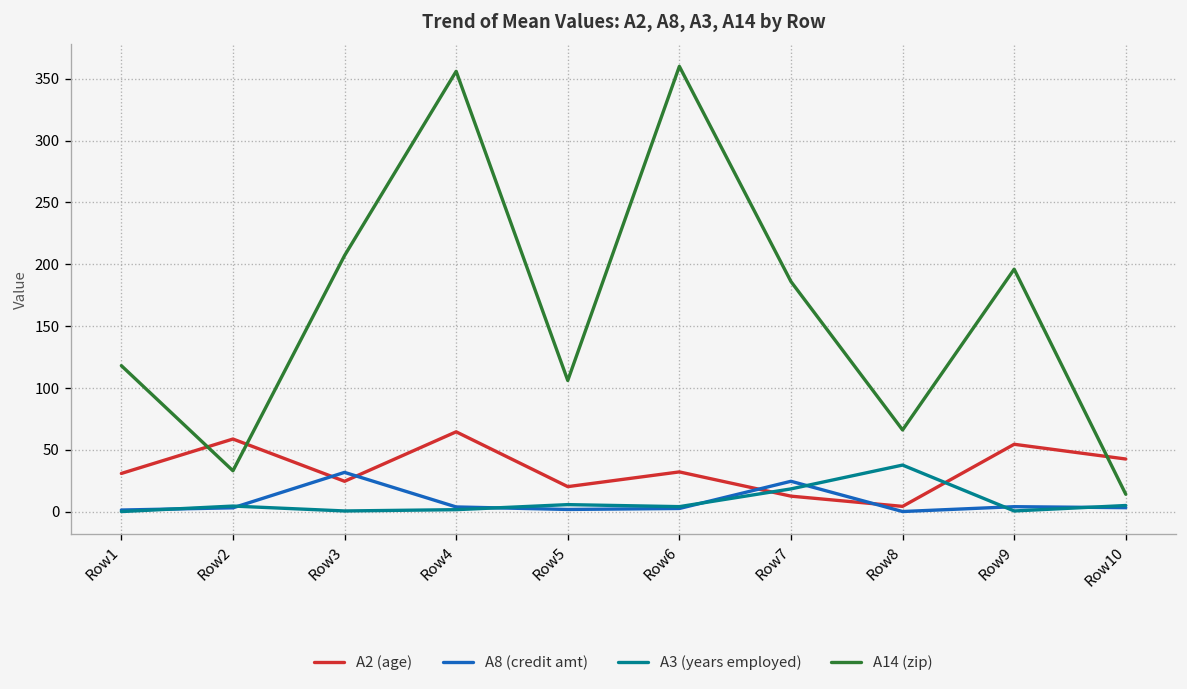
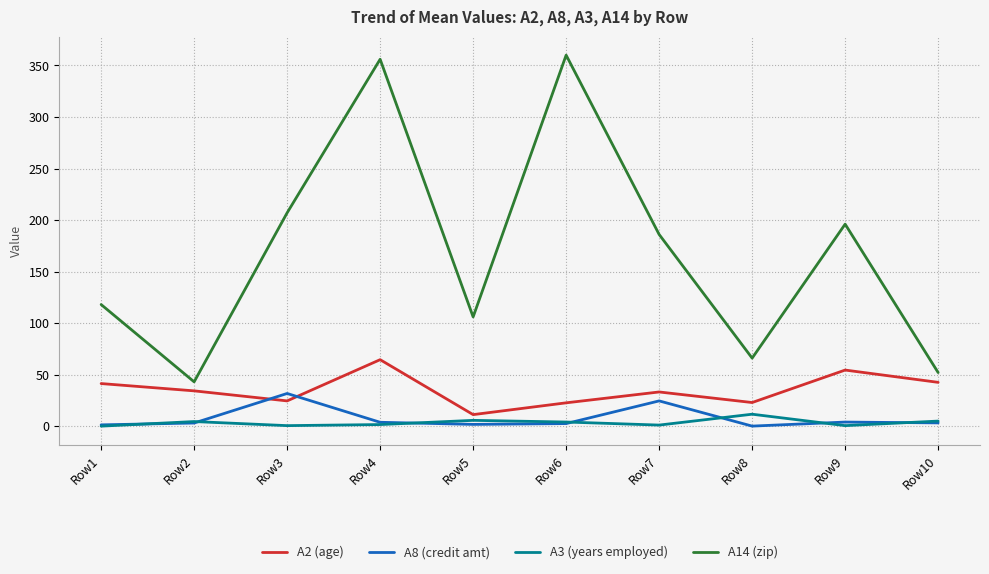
  {
    "A2 (age)": {
-     "Row1": 31,
-     "Row2": 59,
+     "Row1": 41,
+     "Row2": 34,
      "Row3": 25,
      "Row4": 65,
-     "Row5": 20,
-     "Row6": 32,
-     "Row7": 12,
-     "Row8": 4,
+     "Row5": 11,
+     "Row6": 23,
+     "Row7": 33,
+     "Row8": 23,
      "Row9": 54,
      "Row10": 43
    },
    "A8 (credit amt)": {
      "Row3": 32,
      "Row5": 2,
      "Row7": 25,
      "Row8": 0,
      "Row9": 4
    },
    "A3 (years employed)": {
      "Row3": 1,
      "Row5": 6,
-     "Row7": 18,
-     "Row8": 38,
+     "Row7": 1,
+     "Row8": 12,
      "Row9": 1
    },
    "A14 (zip)": {
      "Row1": 118,
-     "Row2": 33,
+     "Row2": 43,
      "Row3": 207,
      "Row4": 356,
      "Row5": 106,
      "Row6": 360,
      "Row7": 186,
      "Row8": 66,
      "Row9": 196,
-     "Row10": 14
+     "Row10": 52
    }
  }
